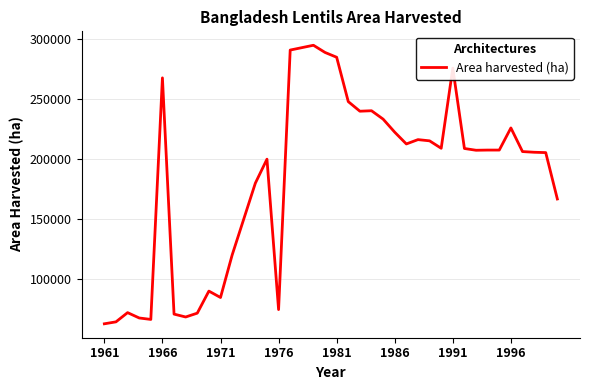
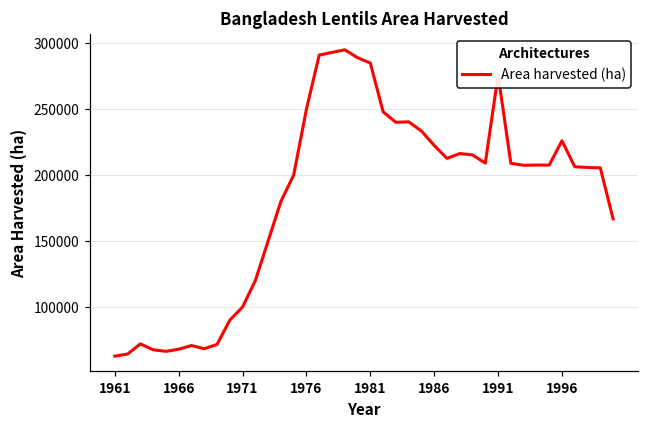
  {
    "1961": 63000,
-   "1966": 268000,
-   "1971": 85000,
-   "1976": 75000,
+   "1966": 68000,
+   "1971": 100000,
+   "1976": 250000,
    "1981": 285000,
    "1986": 223000,
    "1996": 226000
  }
